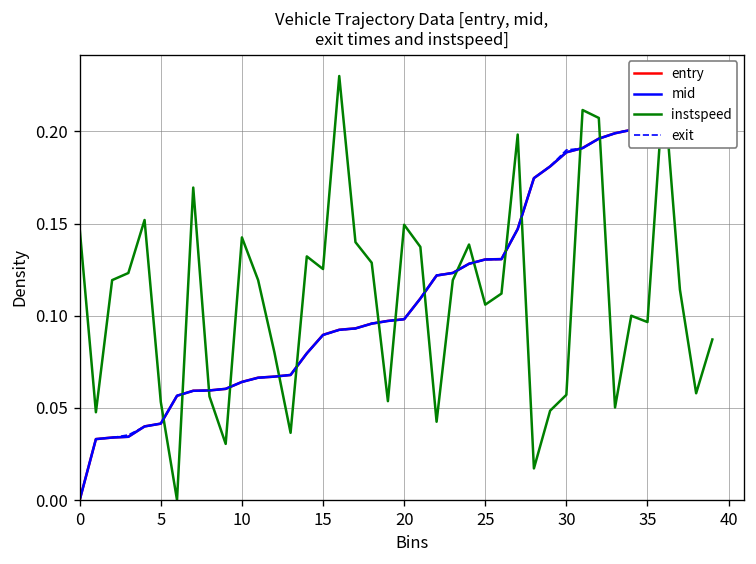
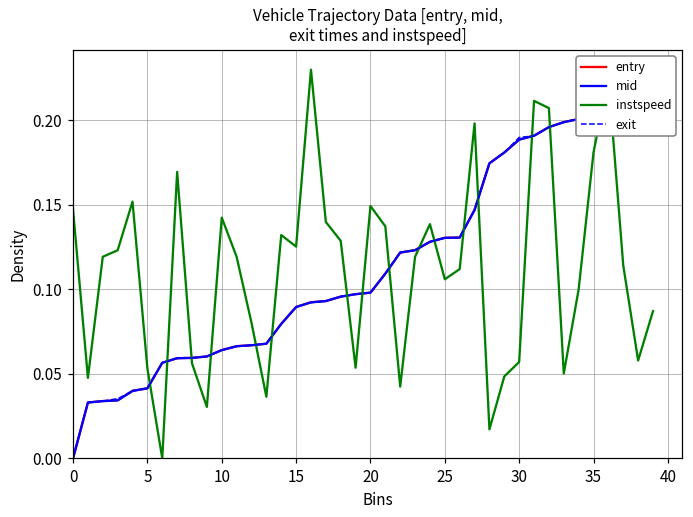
  {
    "instspeed": {
      "0": 0.147,
      "5": 0.053,
      "10": 0.142,
      "15": 0.125,
      "20": 0.149,
      "25": 0.106,
      "30": 0.057,
-     "35": 0.097
+     "35": 0.181
    }
  }
